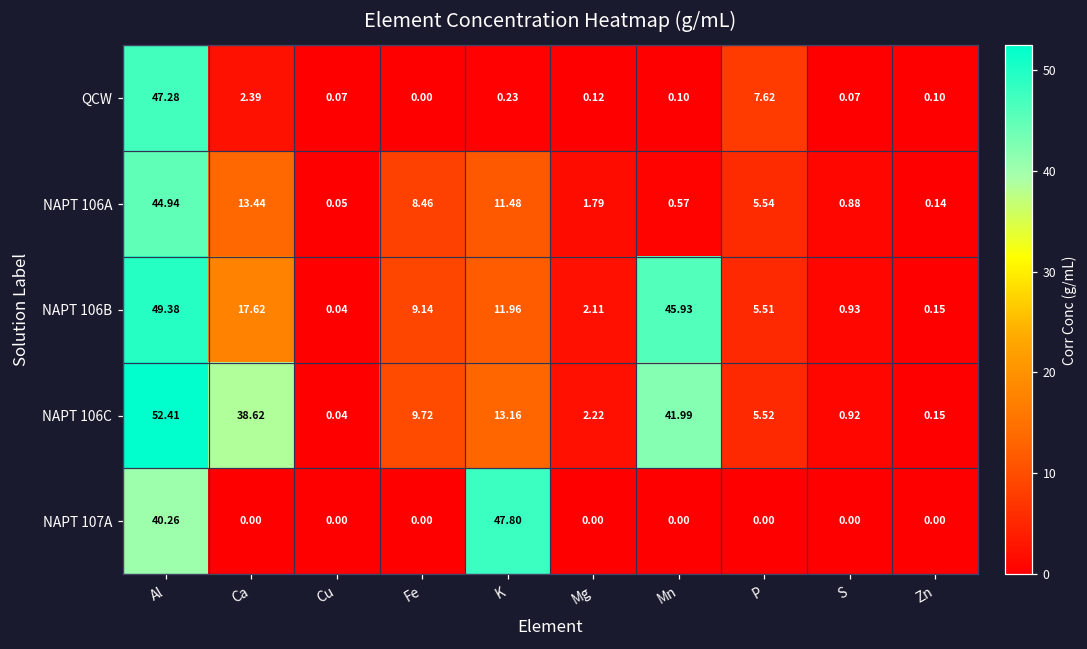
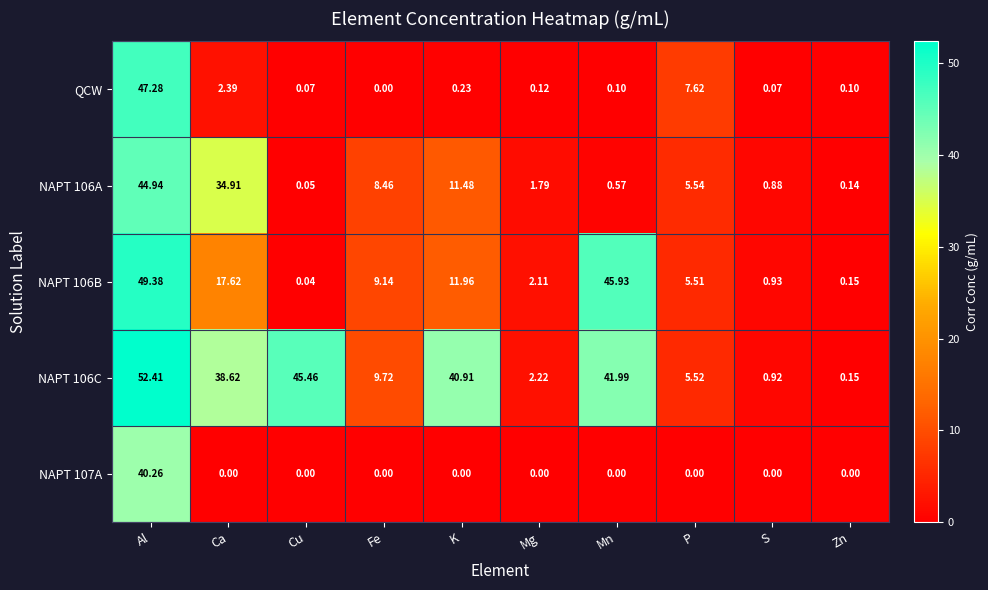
  {
    "QCW": {
      "Al": 47.28,
      "Ca": 2.39,
      "Cu": 0.07,
      "Fe": 0.00,
      "K": 0.23,
      "Mg": 0.12,
      "Mn": 0.10,
      "P": 7.62,
      "S": 0.07,
      "Zn": 0.10
    },
    "NAPT 106A": {
      "Al": 44.94,
-     "Ca": 13.44,
+     "Ca": 34.91,
      "Cu": 0.05,
      "Fe": 8.46,
      "K": 11.48,
      "Mg": 1.79,
      "Mn": 0.57,
      "P": 5.54,
      "S": 0.88,
      "Zn": 0.14
    },
    "NAPT 106B": {
      "Al": 49.38,
      "Ca": 17.62,
      "Cu": 0.04,
      "Fe": 9.14,
      "K": 11.96,
      "Mg": 2.11,
      "Mn": 45.93,
      "P": 5.51,
      "S": 0.93,
      "Zn": 0.15
    },
    "NAPT 106C": {
      "Al": 52.41,
      "Ca": 38.62,
-     "Cu": 0.04,
+     "Cu": 45.46,
      "Fe": 9.72,
-     "K": 13.16,
+     "K": 40.91,
      "Mg": 2.22,
      "Mn": 41.99,
      "P": 5.52,
      "S": 0.92,
      "Zn": 0.15
    },
    "NAPT 107A": {
      "Al": 40.26,
      "Ca": 0.00,
      "Cu": 0.00,
      "Fe": 0.00,
-     "K": 47.80,
+     "K": 0.00,
      "Mg": 0.00,
      "Mn": 0.00,
      "P": 0.00,
      "S": 0.00,
      "Zn": 0.00
    }
  }
